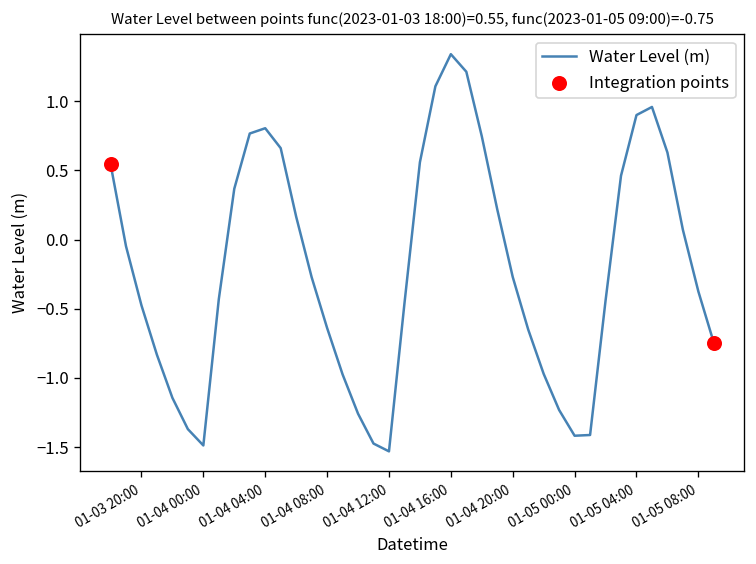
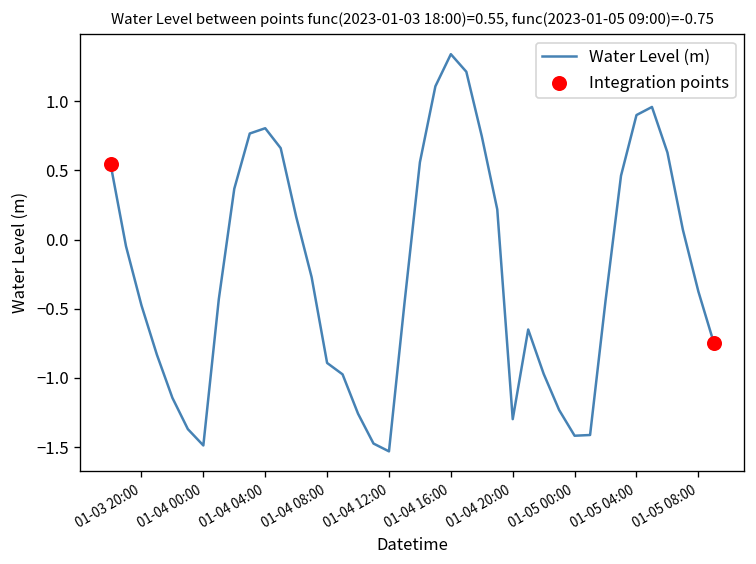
  {
    "Water Level (m)": {
      "01-03 20:00": -0.48,
      "01-04 00:00": -1.49,
      "01-04 04:00": 0.80,
-     "01-04 08:00": -0.64,
+     "01-04 08:00": -0.89,
      "01-04 12:00": -1.53,
      "01-04 16:00": 1.34,
-     "01-04 20:00": -0.27,
+     "01-04 20:00": -1.30,
      "01-05 00:00": -1.42,
      "01-05 04:00": 0.90,
      "01-05 08:00": -0.37
    }
  }
